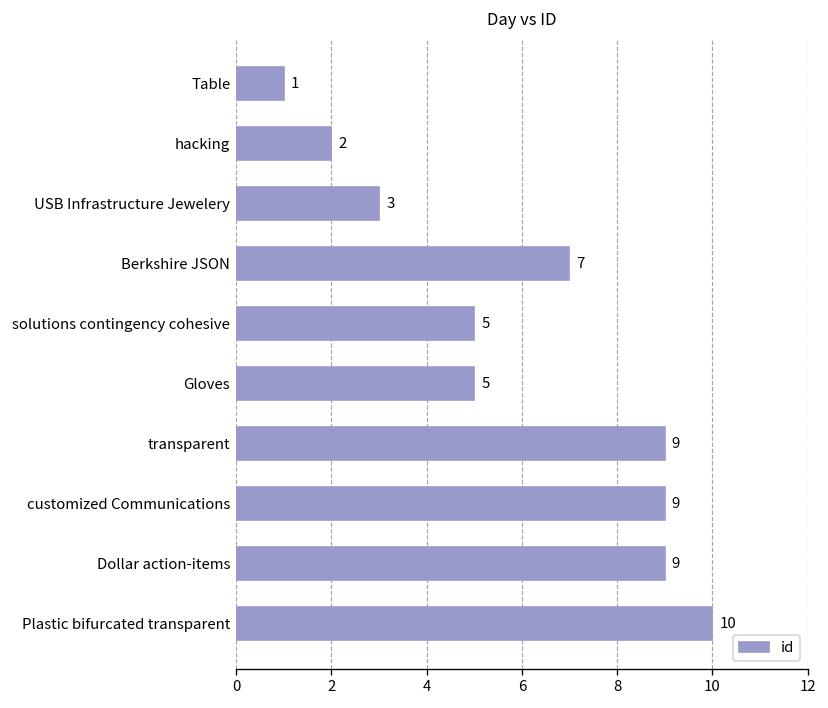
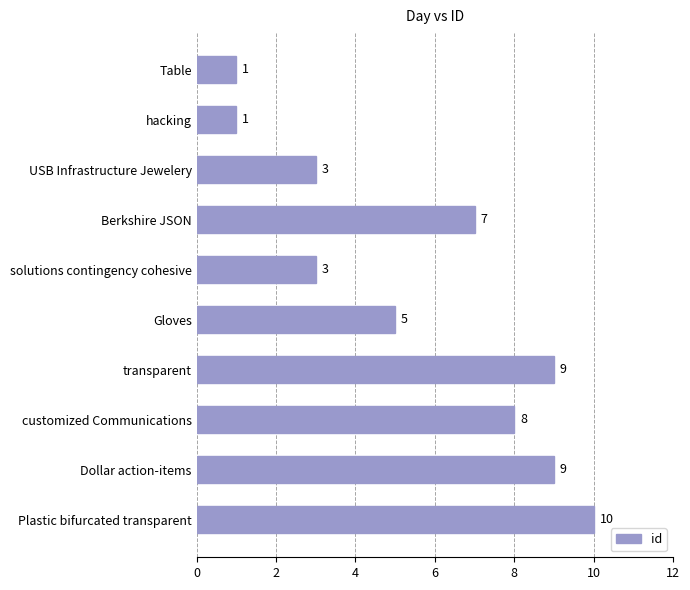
  {
    "Table": 1,
-   "hacking": 2,
+   "hacking": 1,
    "USB Infrastructure Jewelery": 3,
    "Berkshire JSON": 7,
-   "solutions contingency cohesive": 5,
+   "solutions contingency cohesive": 3,
    "Gloves": 5,
    "transparent": 9,
-   "customized Communications": 9,
+   "customized Communications": 8,
    "Dollar action-items": 9,
    "Plastic bifurcated transparent": 10
  }
